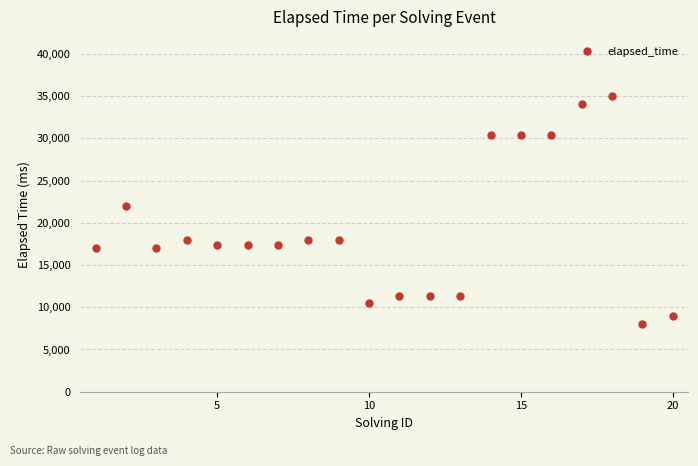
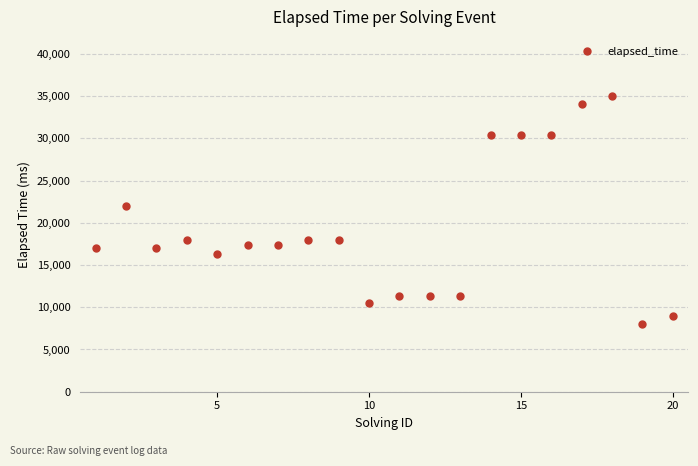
  {
-   "5": "17,000",
+   "5": "16,000",
    "10": "11,000",
    "15": "30,000",
    "20": "9,000"
  }
